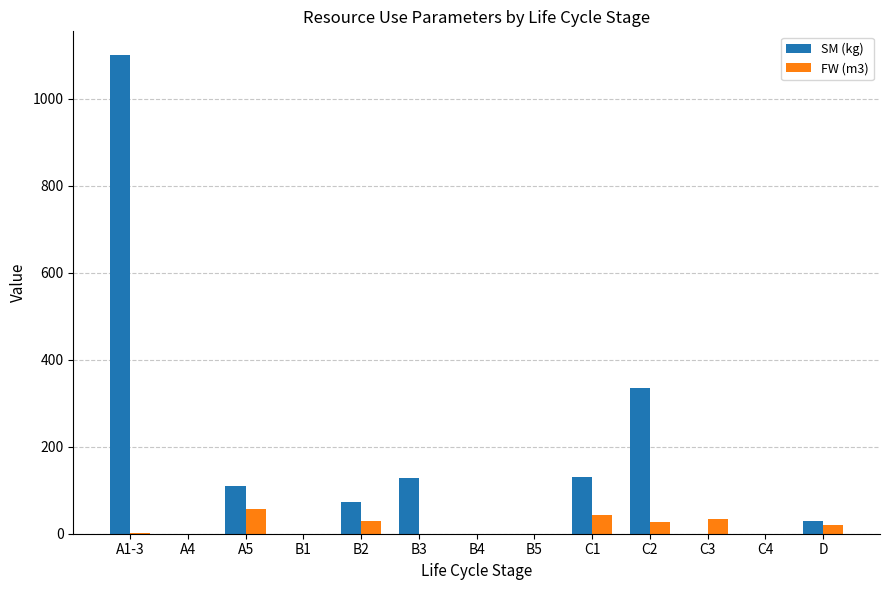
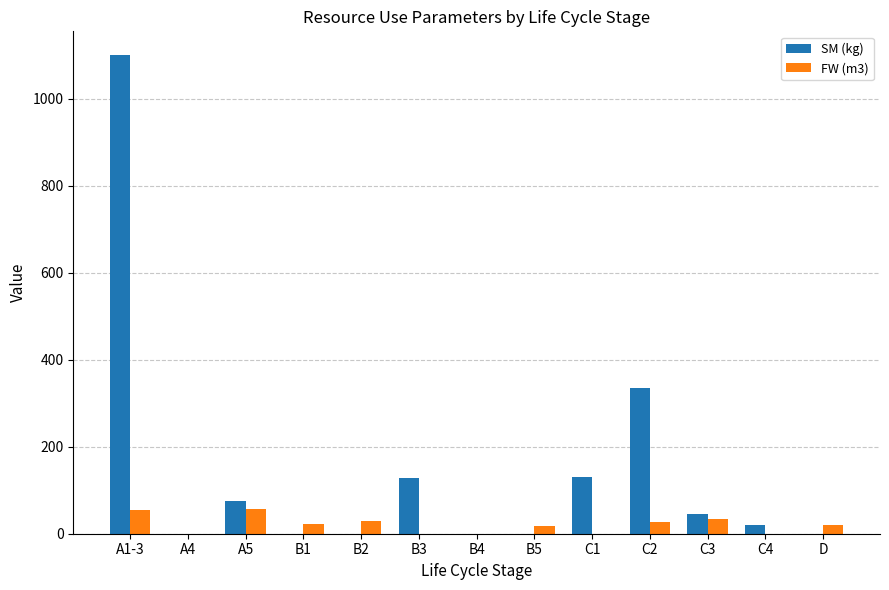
  {
    "SM (kg)": {
      "A1-3": 1100,
      "A4": 0,
-     "A5": 110,
+     "A5": 80,
      "B1": 0,
-     "B2": 70,
+     "B2": 0,
      "B3": 130,
      "B4": 0,
      "B5": 0,
      "C1": 130,
      "C2": 340,
-     "C3": 0,
-     "C4": 0,
-     "D": 30
+     "C3": 40,
+     "C4": 20,
+     "D": 0
    },
    "FW (m3)": {
-     "A1-3": 0,
+     "A1-3": 50,
      "A5": 60,
-     "B1": 0,
+     "B1": 20,
      "B2": 30,
      "B3": 0,
      "B4": 0,
-     "B5": 0,
-     "C1": 40,
+     "B5": 20,
+     "C1": 0,
      "C2": 30,
      "C3": 30,
      "D": 20
    }
  }
